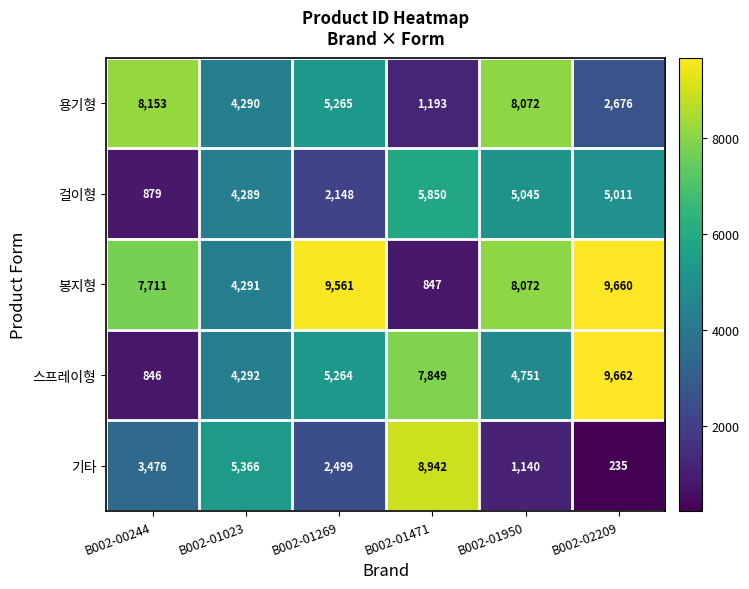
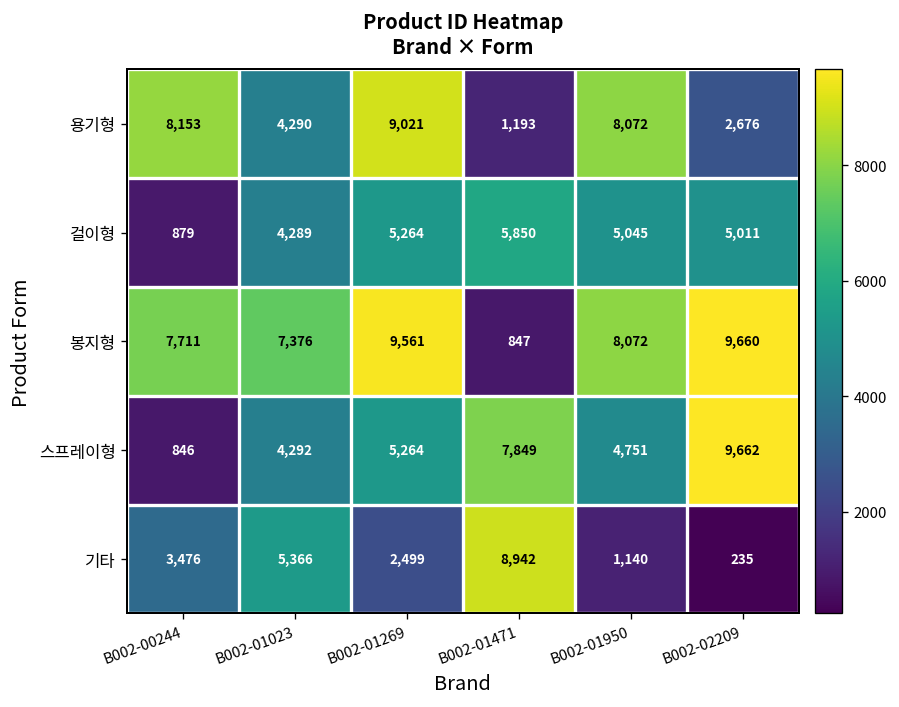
  {
    "용기형": {
      "B002-00244": "8,153",
      "B002-01023": "4,290",
-     "B002-01269": "5,265",
+     "B002-01269": "9,021",
      "B002-01471": "1,193",
      "B002-01950": "8,072",
      "B002-02209": "2,676"
    },
    "걸이형": {
      "B002-00244": "879",
      "B002-01023": "4,289",
-     "B002-01269": "2,148",
+     "B002-01269": "5,264",
      "B002-01471": "5,850",
      "B002-01950": "5,045",
      "B002-02209": "5,011"
    },
    "봉지형": {
      "B002-00244": "7,711",
-     "B002-01023": "4,291",
+     "B002-01023": "7,376",
      "B002-01269": "9,561",
      "B002-01471": "847",
      "B002-01950": "8,072",
      "B002-02209": "9,660"
    },
    "스프레이형": {
      "B002-00244": "846",
      "B002-01023": "4,292",
      "B002-01269": "5,264",
      "B002-01471": "7,849",
      "B002-01950": "4,751",
      "B002-02209": "9,662"
    },
    "기타": {
      "B002-00244": "3,476",
      "B002-01023": "5,366",
      "B002-01269": "2,499",
      "B002-01471": "8,942",
      "B002-01950": "1,140",
      "B002-02209": "235"
    }
  }
